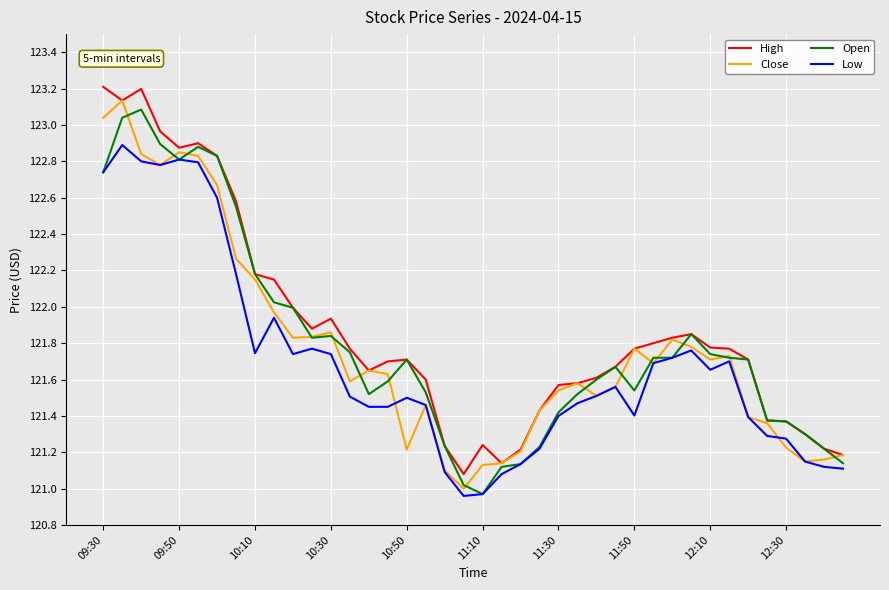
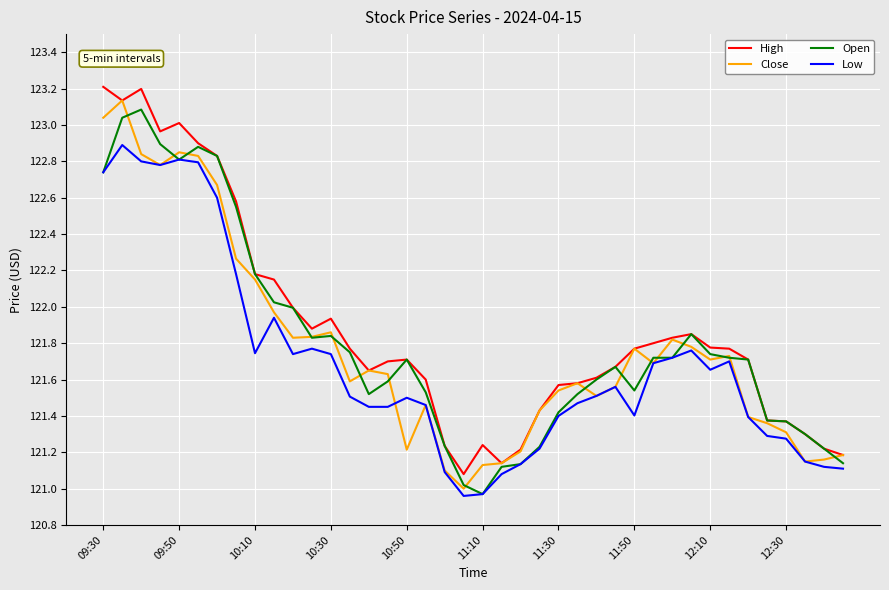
  {
    "High": {
-     "09:50": 122.88,
+     "09:50": 123.01,
      "10:30": 121.93,
      "11:10": 121.24,
      "11:30": 121.57,
      "12:10": 121.78
    },
    "Close": {
      "09:30": 123.04,
      "09:50": 122.85,
      "10:10": 122.15,
      "10:30": 121.86,
      "10:50": 121.21,
      "11:10": 121.13,
      "11:30": 121.54,
      "12:10": 121.71,
-     "12:30": 121.23
+     "12:30": 121.31
    },
    "Open": {
      "10:30": 121.84,
      "11:30": 121.42,
      "11:50": 121.54,
      "12:10": 121.74
    },
    "Low": {
      "10:10": 121.75,
      "10:30": 121.74,
      "10:50": 121.50,
      "11:30": 121.40,
      "11:50": 121.40,
      "12:10": 121.65,
      "12:30": 121.28
    }
  }
